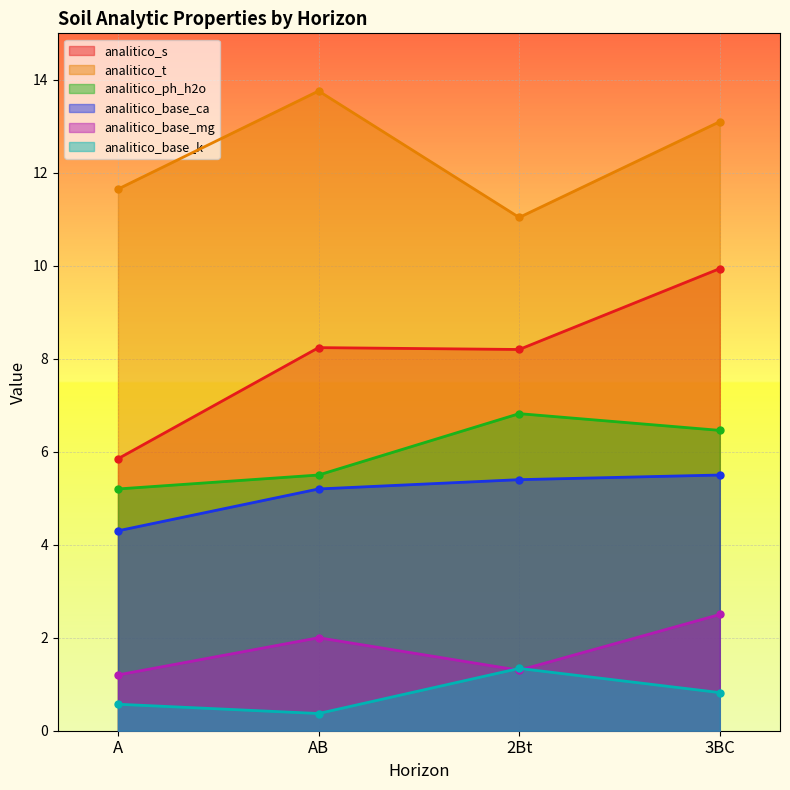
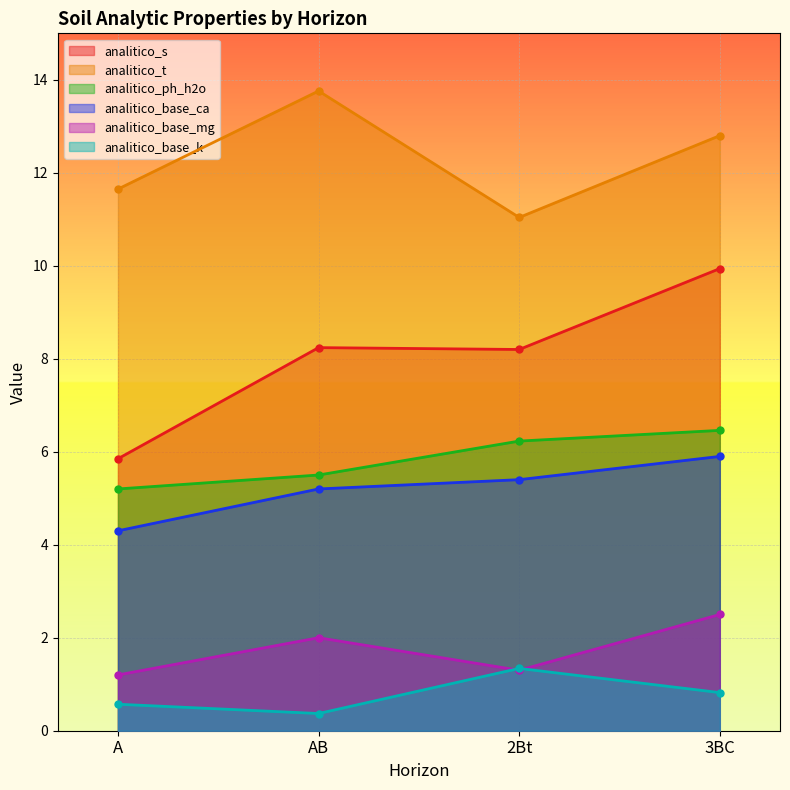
  {
    "analitico_s": {
      "A": 5.9,
      "AB": 8.2,
      "2Bt": 8.2,
      "3BC": 9.9
    },
    "analitico_t": {
      "A": 11.7,
      "AB": 13.8,
      "2Bt": 11.0,
-     "3BC": 13.1
+     "3BC": 12.8
    },
    "analitico_ph_h2o": {
      "A": 5.2,
      "AB": 5.5,
-     "2Bt": 6.8,
+     "2Bt": 6.2,
      "3BC": 6.5
    },
    "analitico_base_ca": {
      "A": 4.3,
      "AB": 5.2,
      "2Bt": 5.4,
-     "3BC": 5.5
+     "3BC": 5.9
    },
    "analitico_base_mg": {
      "A": 1.2,
      "AB": 2.0,
      "3BC": 2.5
    },
    "analitico_base_k": {
      "A": 0.6,
      "AB": 0.4,
      "3BC": 0.8
    }
  }
